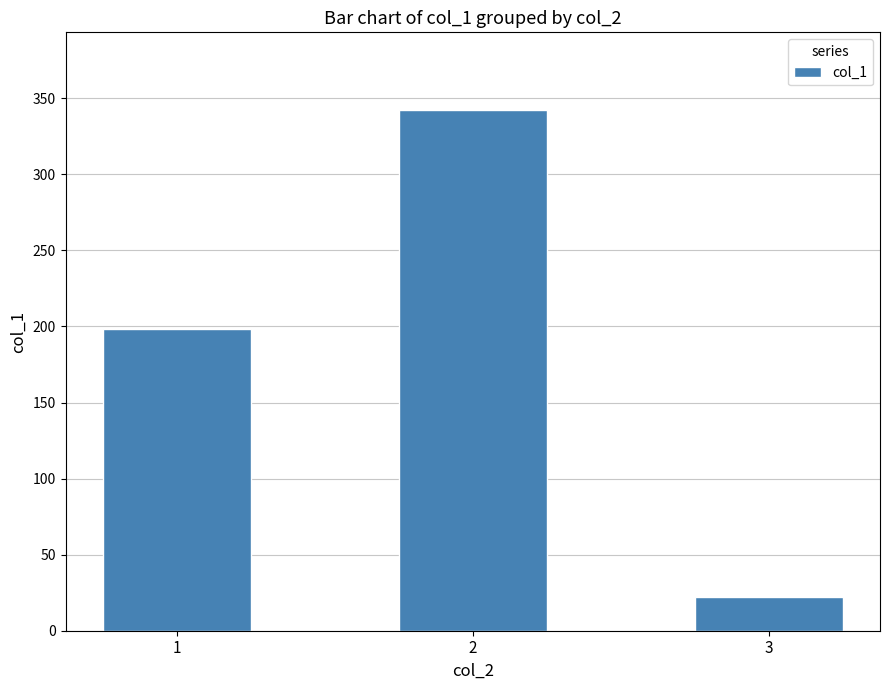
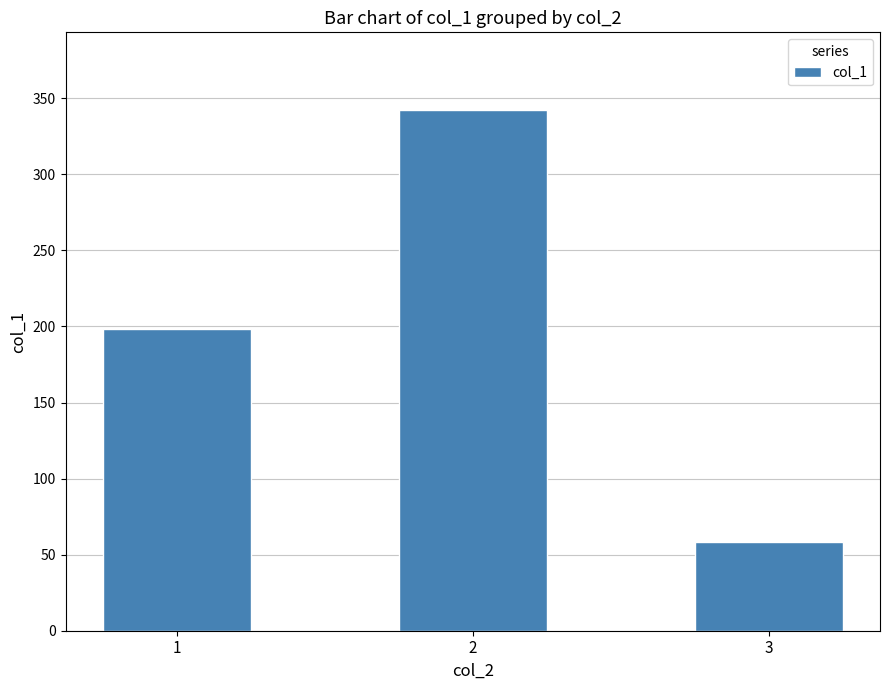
  {
    "1": 198,
    "2": 342,
-   "3": 22
+   "3": 58
  }
